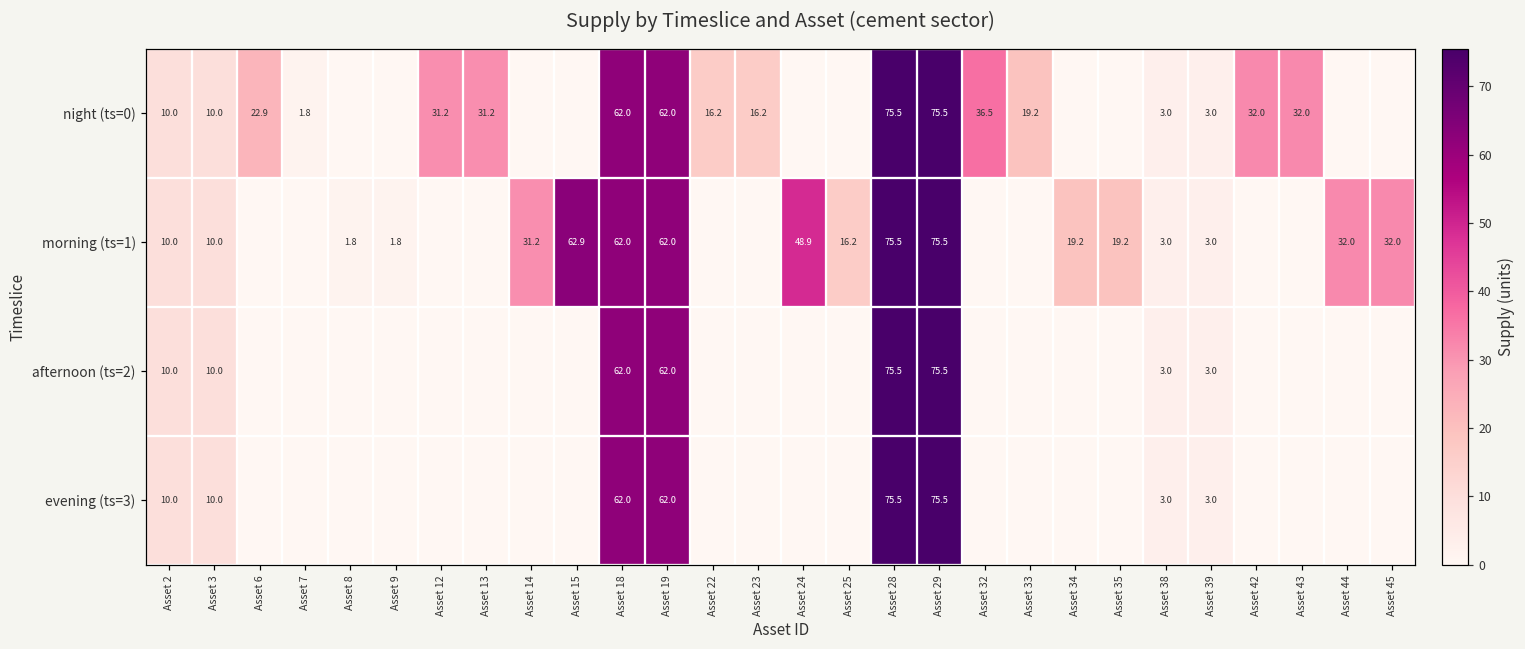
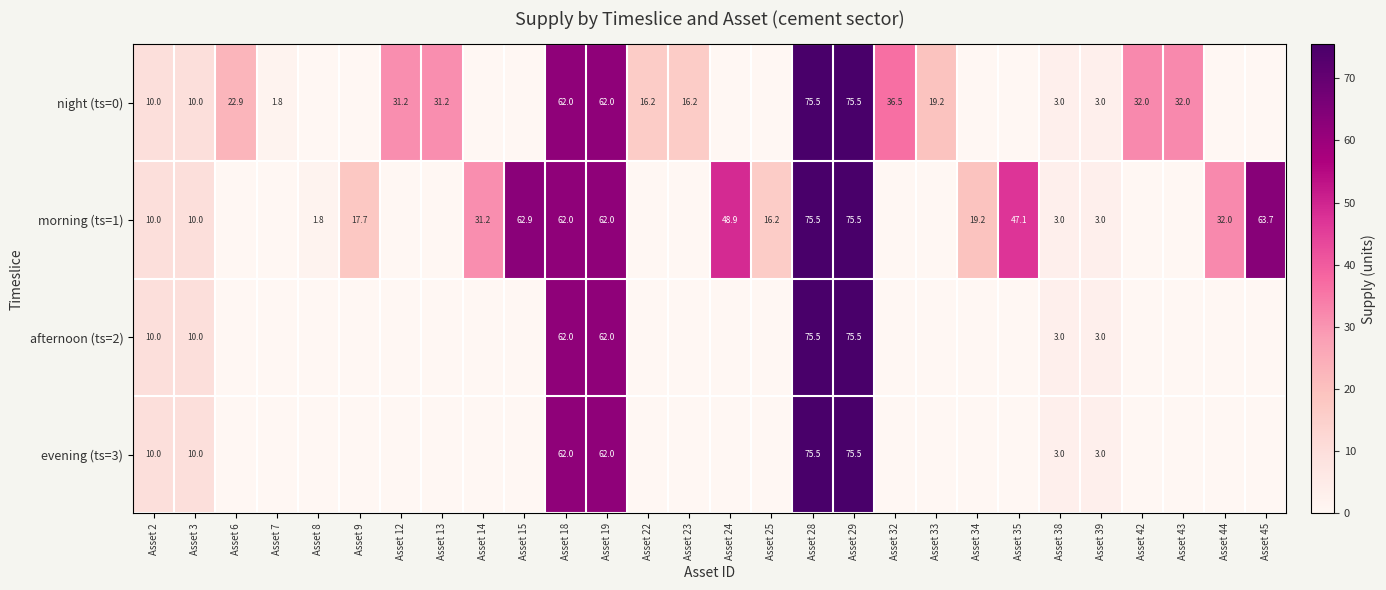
  {
    "night (ts=0)": {
      "Asset 2": 10.0,
      "Asset 3": 10.0,
      "Asset 6": 22.9,
      "Asset 7": 1.8,
      "Asset 12": 31.2,
      "Asset 13": 31.2,
      "Asset 18": 62.0,
      "Asset 19": 62.0,
      "Asset 22": 16.2,
      "Asset 23": 16.2,
      "Asset 28": 75.5,
      "Asset 29": 75.5,
      "Asset 32": 36.5,
      "Asset 33": 19.2,
      "Asset 38": 3.0,
      "Asset 39": 3.0,
      "Asset 42": 32.0,
      "Asset 43": 32.0
    },
    "morning (ts=1)": {
      "Asset 2": 10.0,
      "Asset 3": 10.0,
      "Asset 8": 1.8,
-     "Asset 9": 1.8,
+     "Asset 9": 17.7,
      "Asset 14": 31.2,
      "Asset 15": 62.9,
      "Asset 18": 62.0,
      "Asset 19": 62.0,
      "Asset 24": 48.9,
      "Asset 25": 16.2,
      "Asset 28": 75.5,
      "Asset 29": 75.5,
      "Asset 34": 19.2,
-     "Asset 35": 19.2,
+     "Asset 35": 47.1,
      "Asset 38": 3.0,
      "Asset 39": 3.0,
      "Asset 44": 32.0,
-     "Asset 45": 32.0
+     "Asset 45": 63.7
    },
    "afternoon (ts=2)": {
      "Asset 2": 10.0,
      "Asset 3": 10.0,
      "Asset 18": 62.0,
      "Asset 19": 62.0,
      "Asset 28": 75.5,
      "Asset 29": 75.5,
      "Asset 38": 3.0,
      "Asset 39": 3.0
    },
    "evening (ts=3)": {
      "Asset 2": 10.0,
      "Asset 3": 10.0,
      "Asset 18": 62.0,
      "Asset 19": 62.0,
      "Asset 28": 75.5,
      "Asset 29": 75.5,
      "Asset 38": 3.0,
      "Asset 39": 3.0
    }
  }
